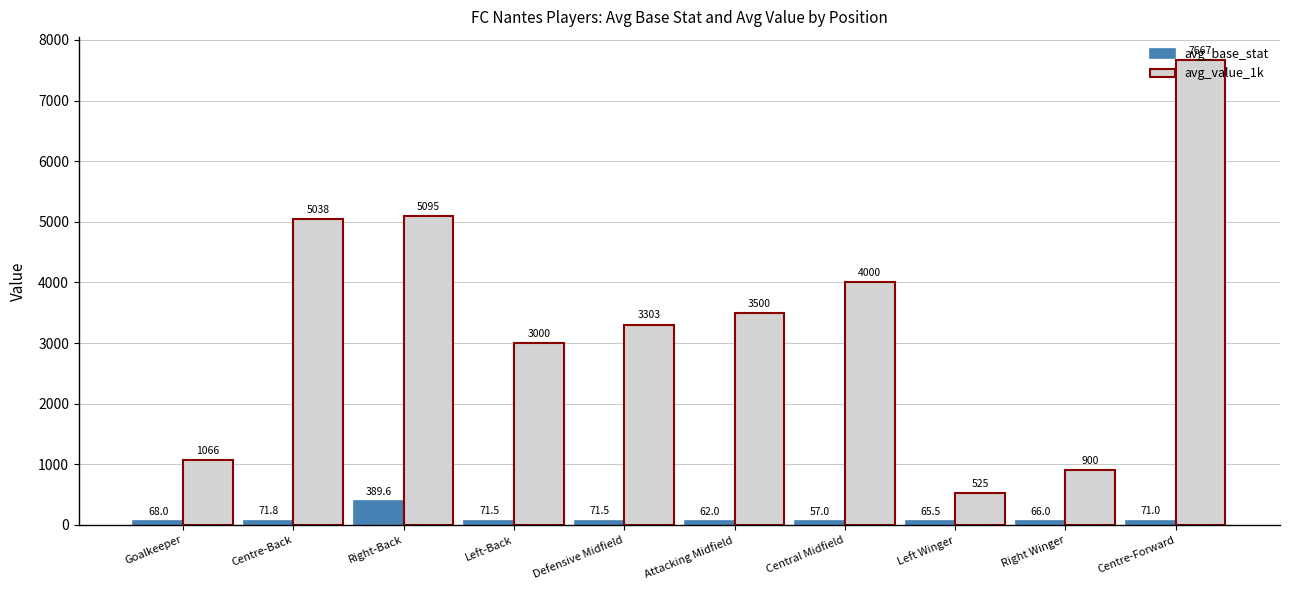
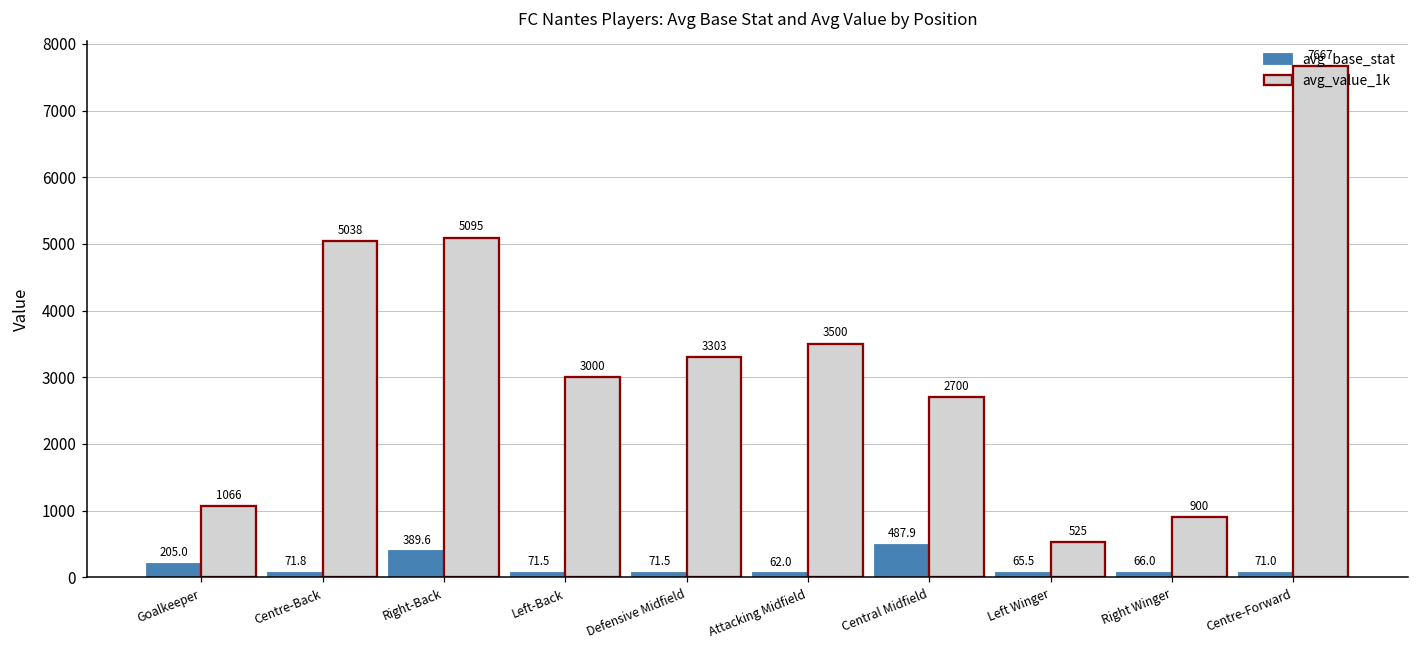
  {
    "avg_base_stat": {
-     "Goalkeeper": 68.0,
+     "Goalkeeper": 205.0,
      "Centre-Back": 71.8,
      "Right-Back": 389.6,
      "Left-Back": 71.5,
      "Defensive Midfield": 71.5,
      "Attacking Midfield": 62.0,
-     "Central Midfield": 57.0,
+     "Central Midfield": 487.9,
      "Left Winger": 65.5,
      "Right Winger": 66.0,
      "Centre-Forward": 71.0
    },
    "avg_value_1k": {
      "Goalkeeper": 1066,
      "Centre-Back": 5038,
      "Right-Back": 5095,
      "Left-Back": 3000,
      "Defensive Midfield": 3303,
      "Attacking Midfield": 3500,
-     "Central Midfield": 4000,
+     "Central Midfield": 2700,
      "Left Winger": 525,
      "Right Winger": 900,
      "Centre-Forward": 7667
    }
  }
